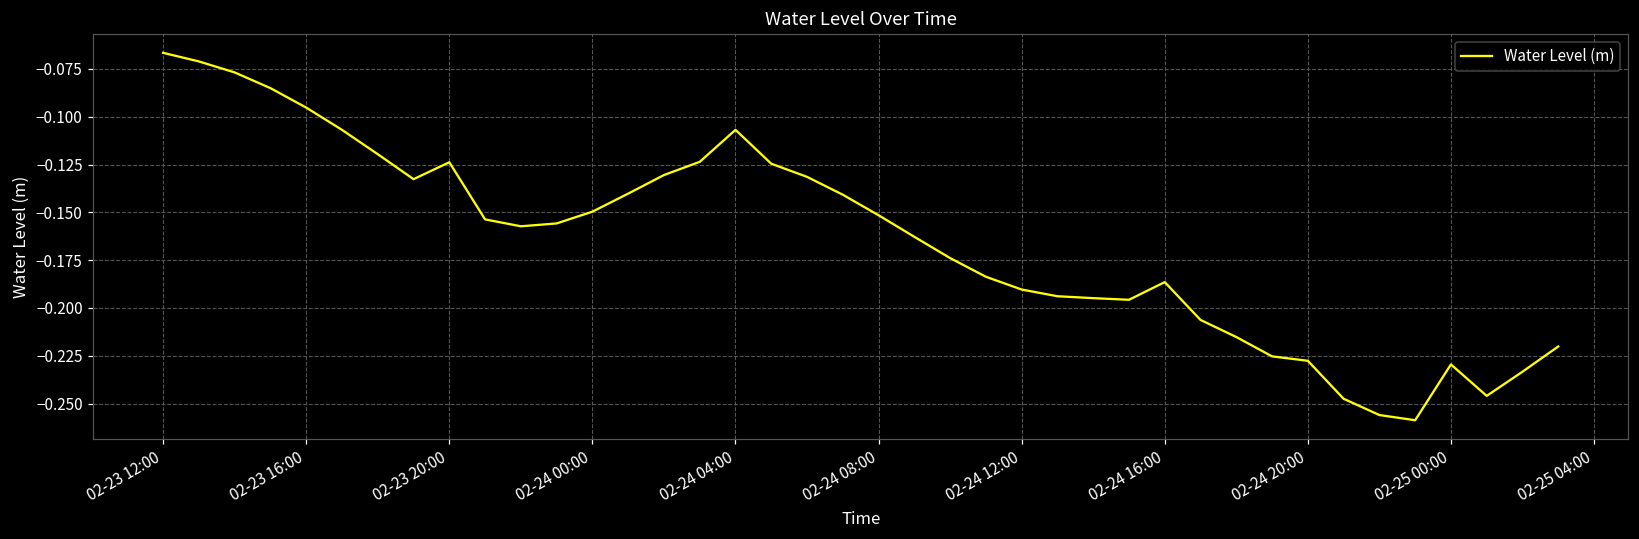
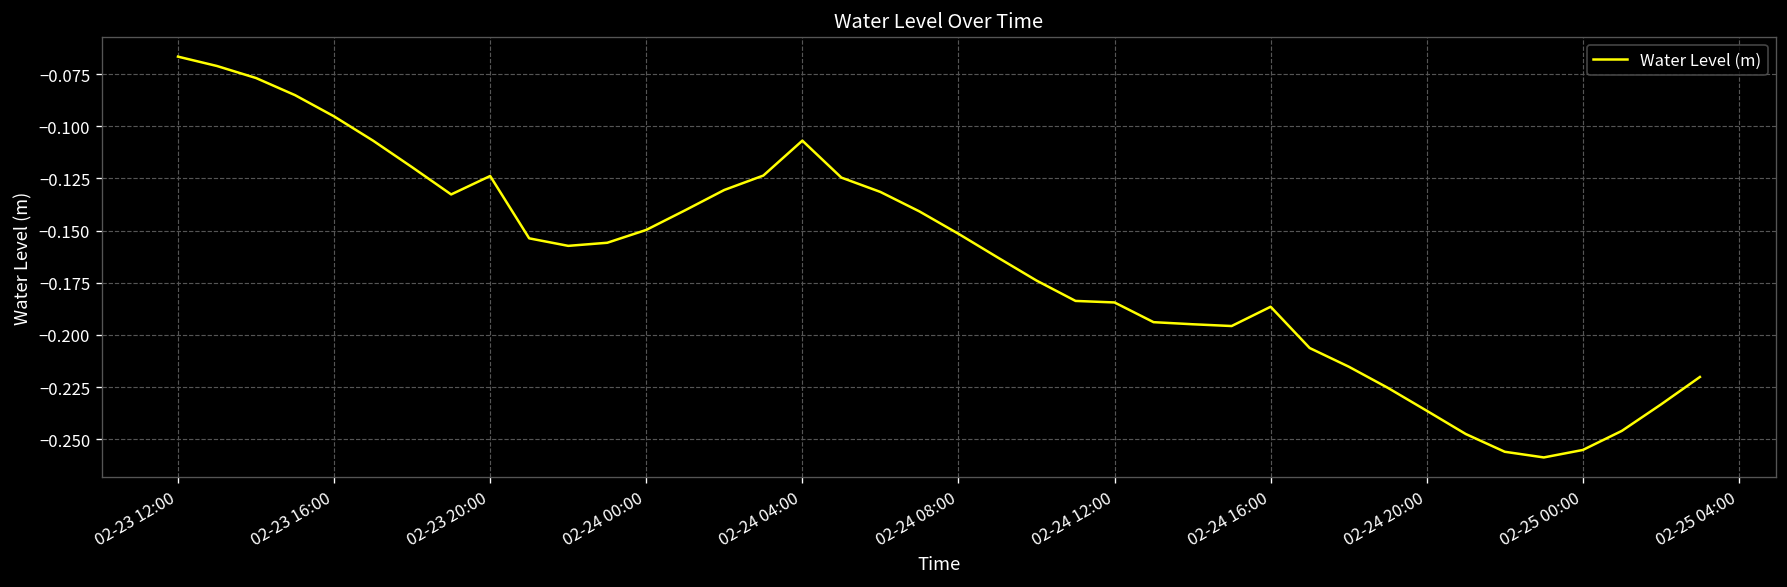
  {
    "02-23 12:00": -0.067,
    "02-23 16:00": -0.095,
    "02-23 20:00": -0.124,
    "02-24 00:00": -0.150,
    "02-24 04:00": -0.107,
    "02-24 08:00": -0.152,
-   "02-24 12:00": -0.190,
+   "02-24 12:00": -0.184,
    "02-24 16:00": -0.187,
-   "02-24 20:00": -0.228,
-   "02-25 00:00": -0.230
+   "02-24 20:00": -0.236,
+   "02-25 00:00": -0.255
  }
